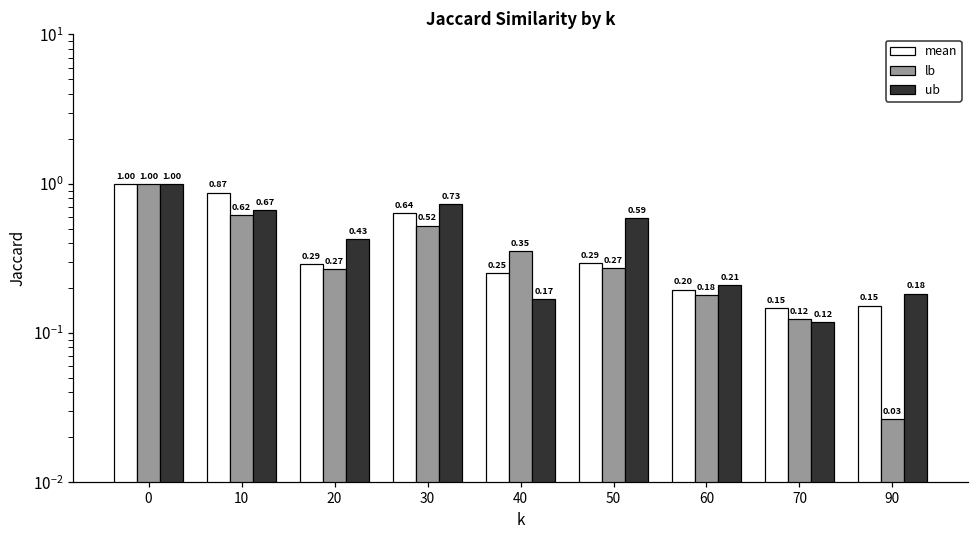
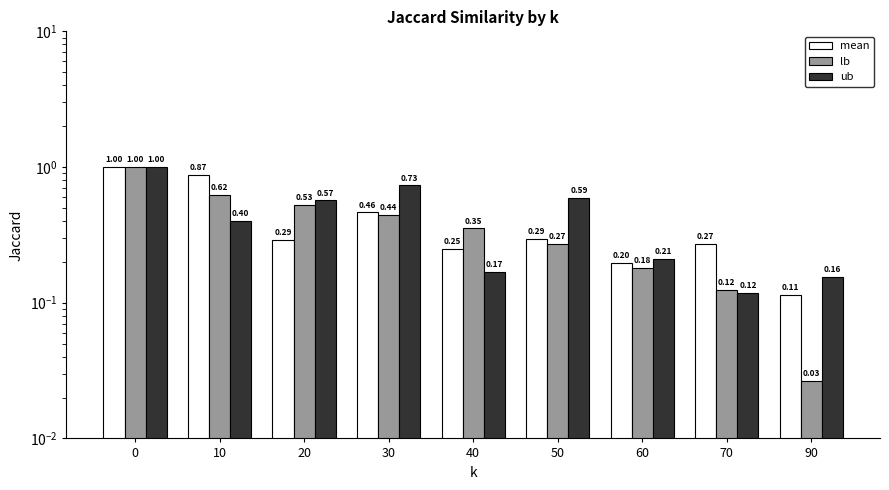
  {
    "mean": {
      "0": 1.00,
      "10": 0.87,
      "20": 0.29,
-     "30": 0.64,
+     "30": 0.46,
      "40": 0.25,
      "50": 0.29,
      "60": 0.20,
-     "70": 0.15,
-     "90": 0.15
+     "70": 0.27,
+     "90": 0.11
    },
    "lb": {
      "0": 1.00,
      "10": 0.62,
-     "20": 0.27,
-     "30": 0.52,
+     "20": 0.53,
+     "30": 0.44,
      "40": 0.35,
      "50": 0.27,
      "60": 0.18,
      "70": 0.12,
      "90": 0.03
    },
    "ub": {
      "0": 1.00,
-     "10": 0.67,
-     "20": 0.43,
+     "10": 0.40,
+     "20": 0.57,
      "30": 0.73,
      "40": 0.17,
      "50": 0.59,
      "60": 0.21,
      "70": 0.12,
-     "90": 0.18
+     "90": 0.16
    }
  }
